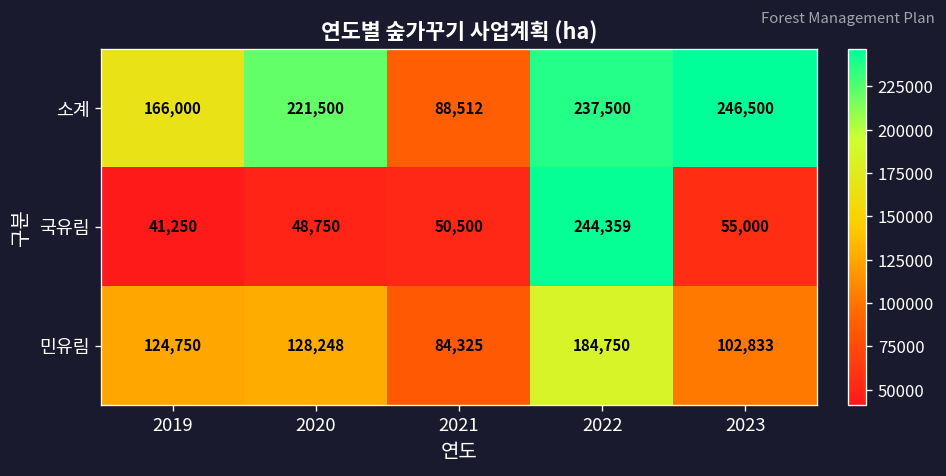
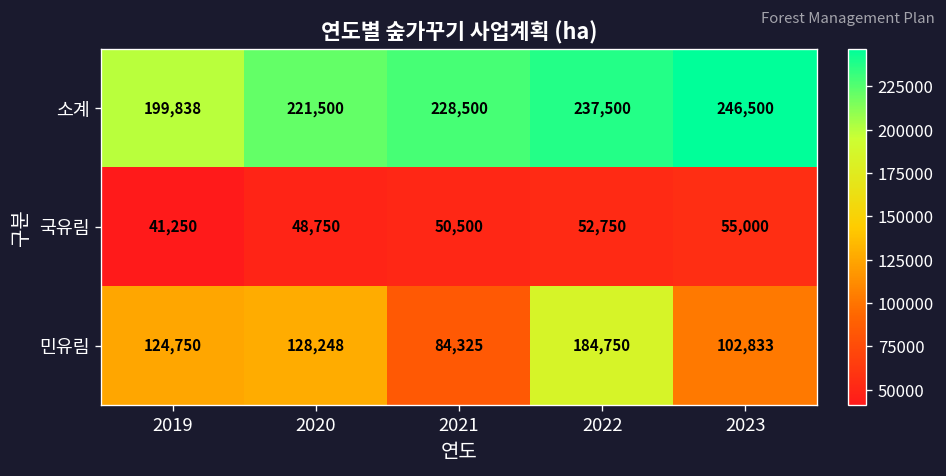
  {
    "소계": {
-     "2019": "166,000",
+     "2019": "199,838",
      "2020": "221,500",
-     "2021": "88,512",
+     "2021": "228,500",
      "2022": "237,500",
      "2023": "246,500"
    },
    "국유림": {
      "2019": "41,250",
      "2020": "48,750",
      "2021": "50,500",
-     "2022": "244,359",
+     "2022": "52,750",
      "2023": "55,000"
    },
    "민유림": {
      "2019": "124,750",
      "2020": "128,248",
      "2021": "84,325",
      "2022": "184,750",
      "2023": "102,833"
    }
  }
